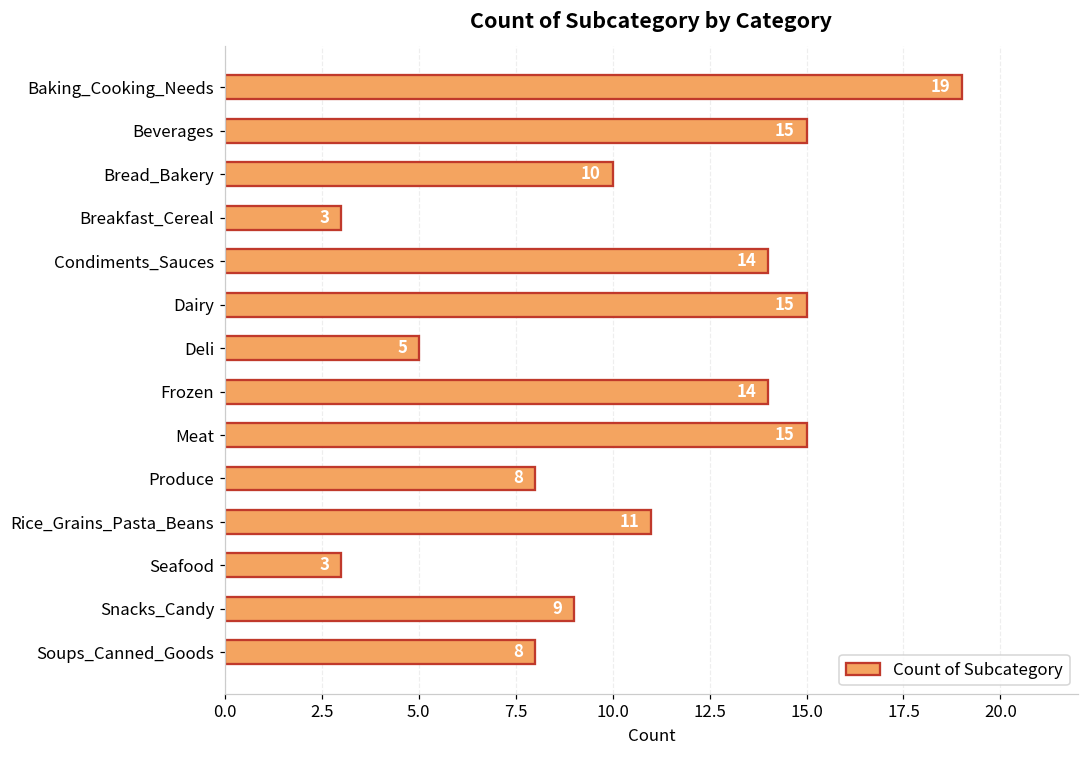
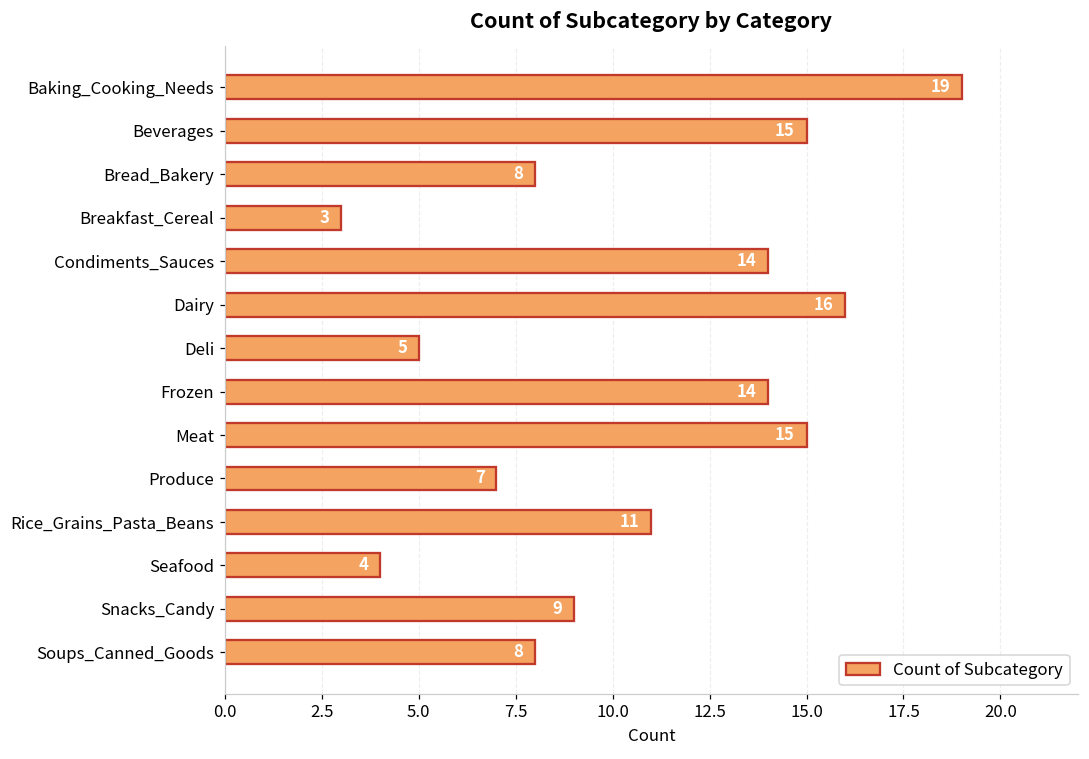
  {
    "Baking_Cooking_Needs": 19,
    "Beverages": 15,
-   "Bread_Bakery": 10,
+   "Bread_Bakery": 8,
    "Breakfast_Cereal": 3,
    "Condiments_Sauces": 14,
-   "Dairy": 15,
+   "Dairy": 16,
    "Deli": 5,
    "Frozen": 14,
    "Meat": 15,
-   "Produce": 8,
+   "Produce": 7,
    "Rice_Grains_Pasta_Beans": 11,
-   "Seafood": 3,
+   "Seafood": 4,
    "Snacks_Candy": 9,
    "Soups_Canned_Goods": 8
  }
